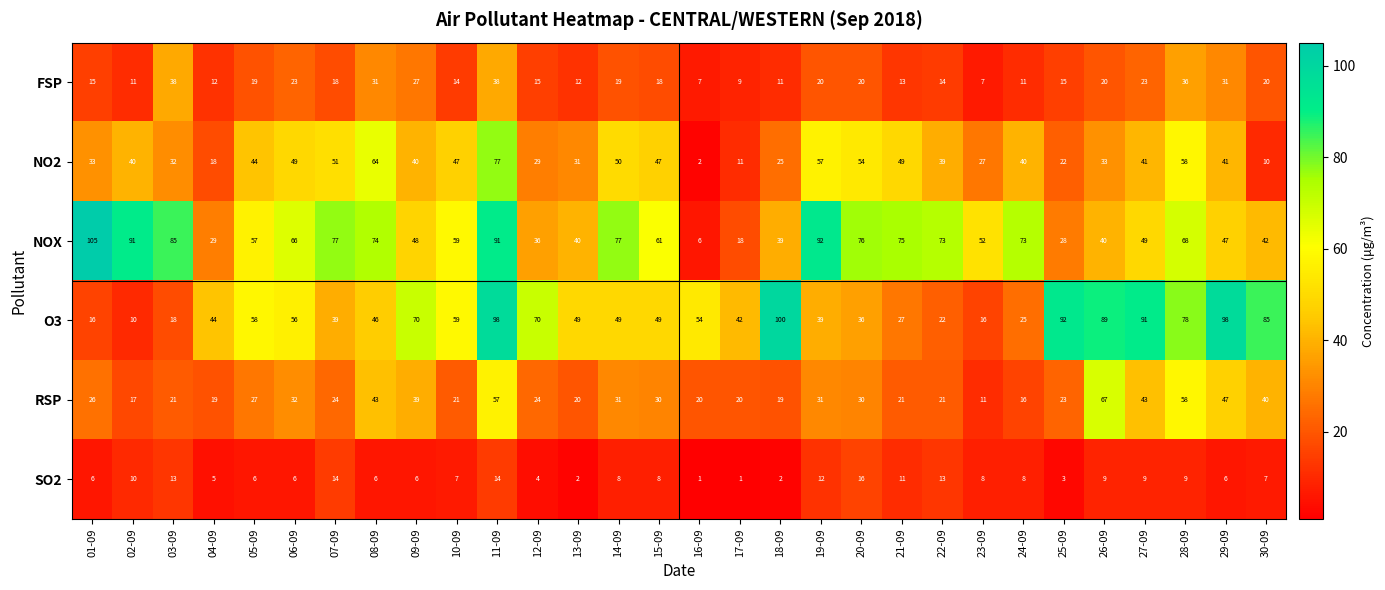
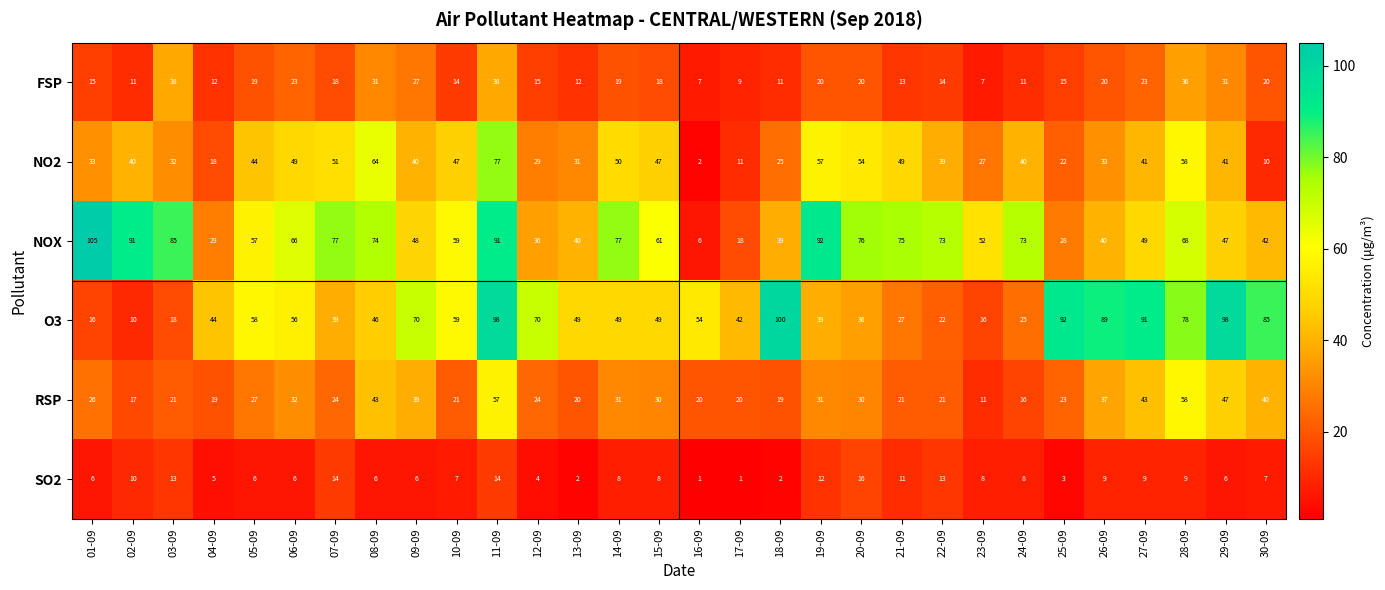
  {
    "FSP": {
      "01-09": 15,
      "02-09": 11,
      "03-09": 38,
      "04-09": 12,
      "05-09": 19,
      "06-09": 23,
      "07-09": 18,
      "08-09": 31,
      "09-09": 27,
      "10-09": 14,
      "11-09": 38,
      "12-09": 15,
      "13-09": 12,
      "14-09": 19,
      "15-09": 18,
      "16-09": 7,
      "17-09": 9,
      "18-09": 11,
      "19-09": 20,
      "20-09": 20,
      "21-09": 13,
      "22-09": 14,
      "23-09": 7,
      "24-09": 11,
      "25-09": 15,
      "26-09": 20,
      "27-09": 23,
      "28-09": 36,
      "29-09": 31,
      "30-09": 20
    },
    "NO2": {
      "01-09": 33,
      "02-09": 40,
      "03-09": 32,
      "04-09": 18,
      "05-09": 44,
      "06-09": 49,
      "07-09": 51,
      "08-09": 64,
      "09-09": 40,
      "10-09": 47,
      "11-09": 77,
      "12-09": 29,
      "13-09": 31,
      "14-09": 50,
      "15-09": 47,
      "16-09": 2,
      "17-09": 11,
      "18-09": 25,
      "19-09": 57,
      "20-09": 54,
      "21-09": 49,
      "22-09": 39,
      "23-09": 27,
      "24-09": 40,
      "25-09": 22,
      "26-09": 33,
      "27-09": 41,
      "28-09": 58,
      "29-09": 41,
      "30-09": 10
    },
    "NOX": {
      "01-09": 105,
      "02-09": 91,
      "03-09": 85,
      "04-09": 29,
      "05-09": 57,
      "06-09": 66,
      "07-09": 77,
      "08-09": 74,
      "09-09": 48,
      "10-09": 59,
      "11-09": 91,
      "12-09": 36,
      "13-09": 40,
      "14-09": 77,
      "15-09": 61,
      "16-09": 6,
      "17-09": 18,
      "18-09": 39,
      "19-09": 92,
      "20-09": 76,
      "21-09": 75,
      "22-09": 73,
      "23-09": 52,
      "24-09": 73,
      "25-09": 28,
      "26-09": 40,
      "27-09": 49,
      "28-09": 68,
      "29-09": 47,
      "30-09": 42
    },
    "O3": {
      "01-09": 16,
      "02-09": 10,
      "03-09": 18,
      "04-09": 44,
      "05-09": 58,
      "06-09": 56,
      "07-09": 39,
      "08-09": 46,
      "09-09": 70,
      "10-09": 59,
      "11-09": 98,
      "12-09": 70,
      "13-09": 49,
      "14-09": 49,
      "15-09": 49,
      "16-09": 54,
      "17-09": 42,
      "18-09": 100,
      "19-09": 39,
      "20-09": 36,
      "21-09": 27,
      "22-09": 22,
      "23-09": 16,
      "24-09": 25,
      "25-09": 92,
      "26-09": 89,
      "27-09": 91,
      "28-09": 78,
      "29-09": 98,
      "30-09": 85
    },
    "RSP": {
      "01-09": 26,
      "02-09": 17,
      "03-09": 21,
      "04-09": 19,
      "05-09": 27,
      "06-09": 32,
      "07-09": 24,
      "08-09": 43,
      "09-09": 39,
      "10-09": 21,
      "11-09": 57,
      "12-09": 24,
      "13-09": 20,
      "14-09": 31,
      "15-09": 30,
      "16-09": 20,
      "17-09": 20,
      "18-09": 19,
      "19-09": 31,
      "20-09": 30,
      "21-09": 21,
      "22-09": 21,
      "23-09": 11,
      "24-09": 16,
      "25-09": 23,
-     "26-09": 67,
+     "26-09": 37,
      "27-09": 43,
      "28-09": 58,
      "29-09": 47,
      "30-09": 40
    },
    "SO2": {
      "01-09": 6,
      "02-09": 10,
      "03-09": 13,
      "04-09": 5,
      "05-09": 6,
      "06-09": 6,
      "07-09": 14,
      "08-09": 6,
      "09-09": 6,
      "10-09": 7,
      "11-09": 14,
      "12-09": 4,
      "13-09": 2,
      "14-09": 8,
      "15-09": 8,
      "16-09": 1,
      "17-09": 1,
      "18-09": 2,
      "19-09": 12,
      "20-09": 16,
      "21-09": 11,
      "22-09": 13,
      "23-09": 8,
      "24-09": 8,
      "25-09": 3,
      "26-09": 9,
      "27-09": 9,
      "28-09": 9,
      "29-09": 6,
      "30-09": 7
    }
  }
